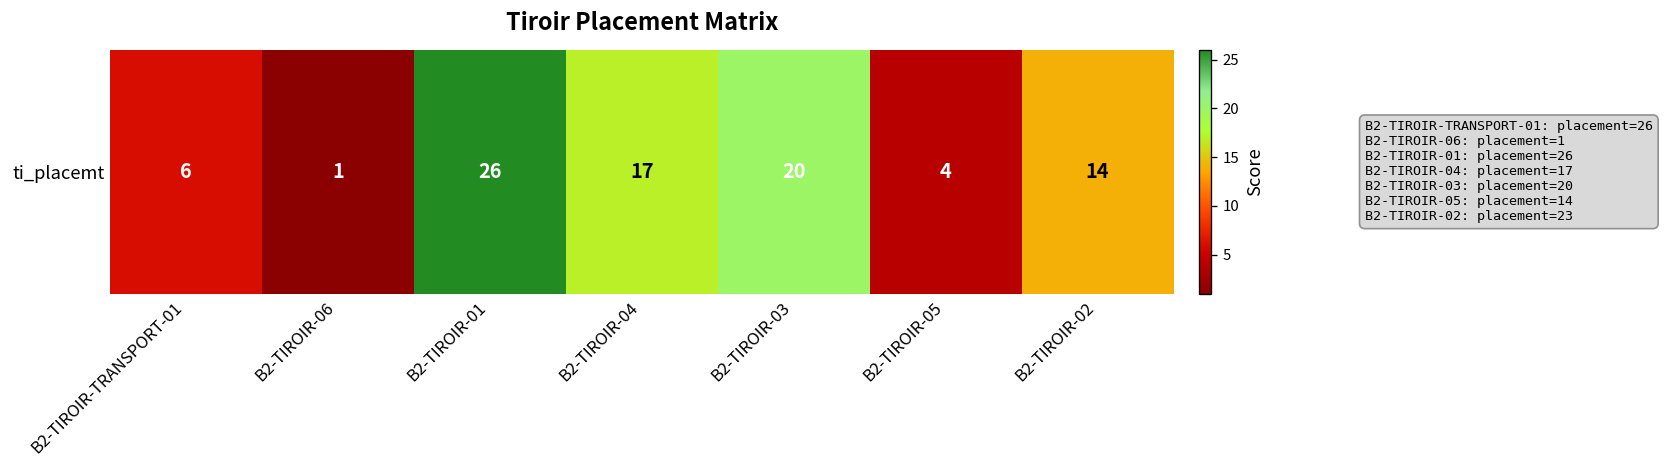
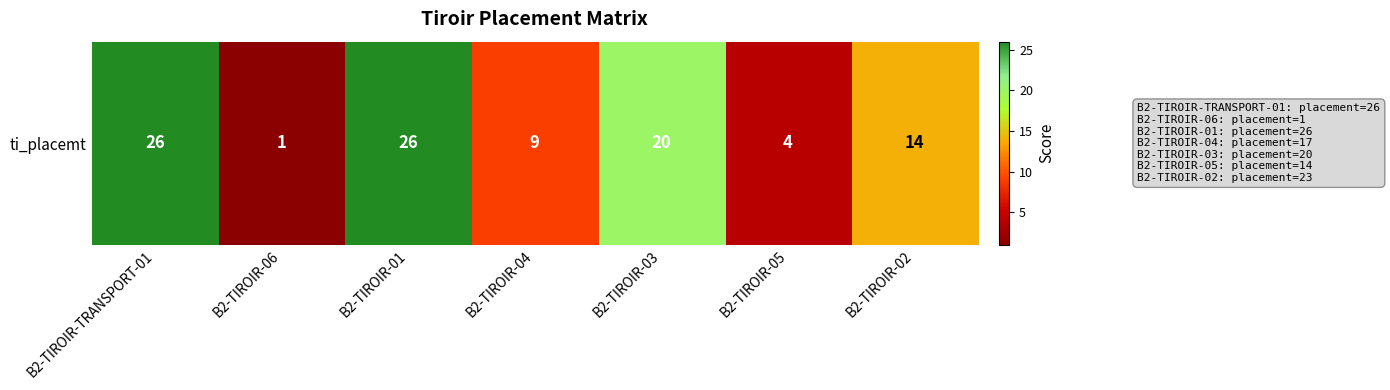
  {
    "ti_placemt": {
-     "B2-TIROIR-TRANSPORT-01": 6,
+     "B2-TIROIR-TRANSPORT-01": 26,
      "B2-TIROIR-06": 1,
      "B2-TIROIR-01": 26,
-     "B2-TIROIR-04": 17,
+     "B2-TIROIR-04": 9,
      "B2-TIROIR-03": 20,
      "B2-TIROIR-05": 4,
      "B2-TIROIR-02": 14
    }
  }
